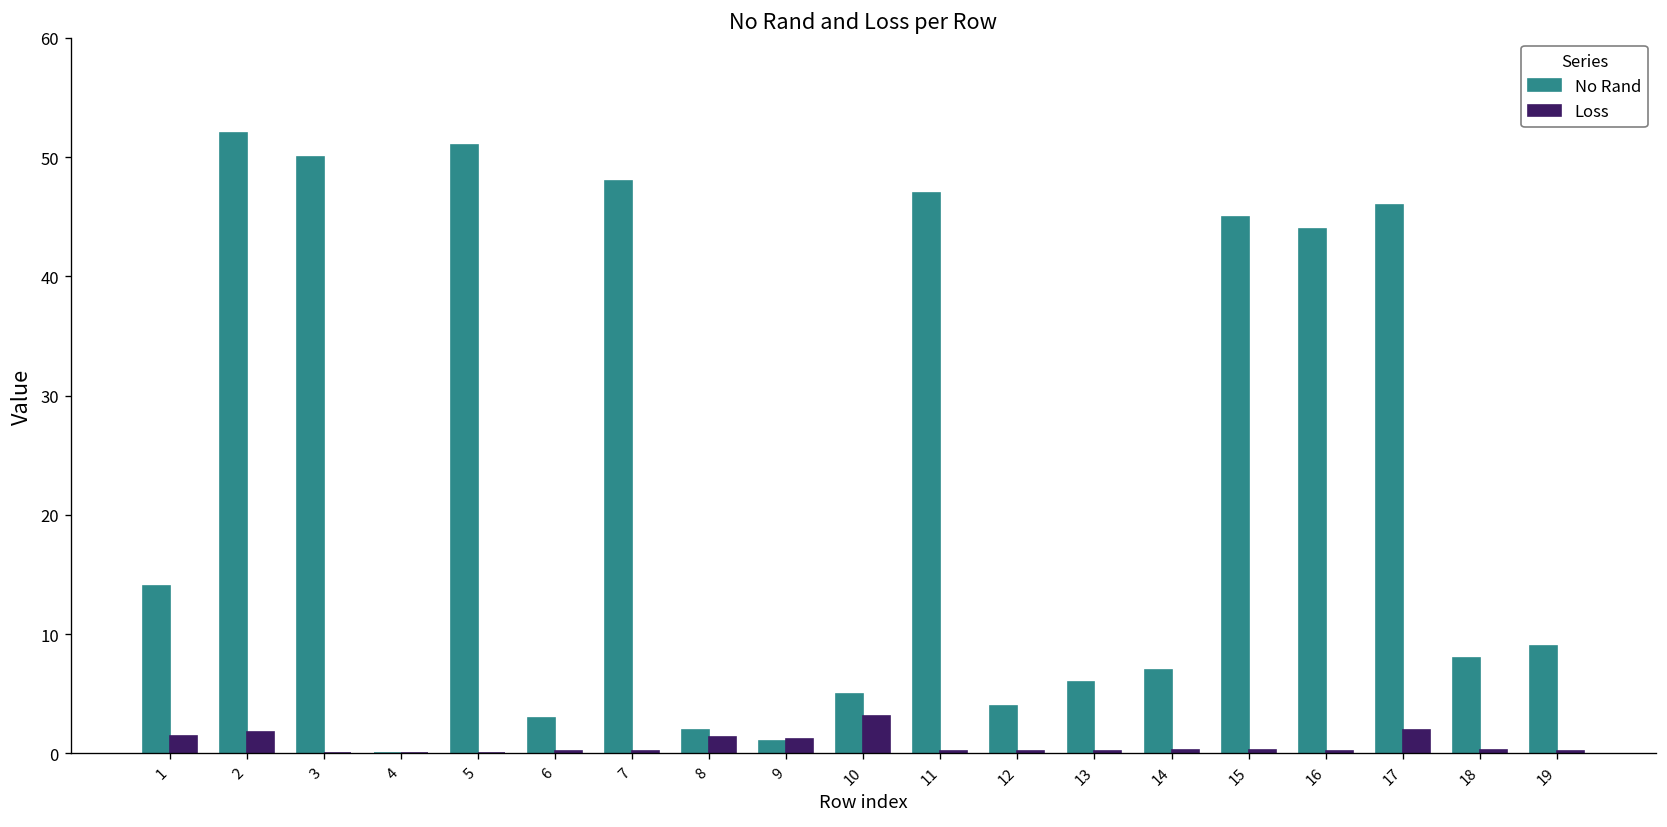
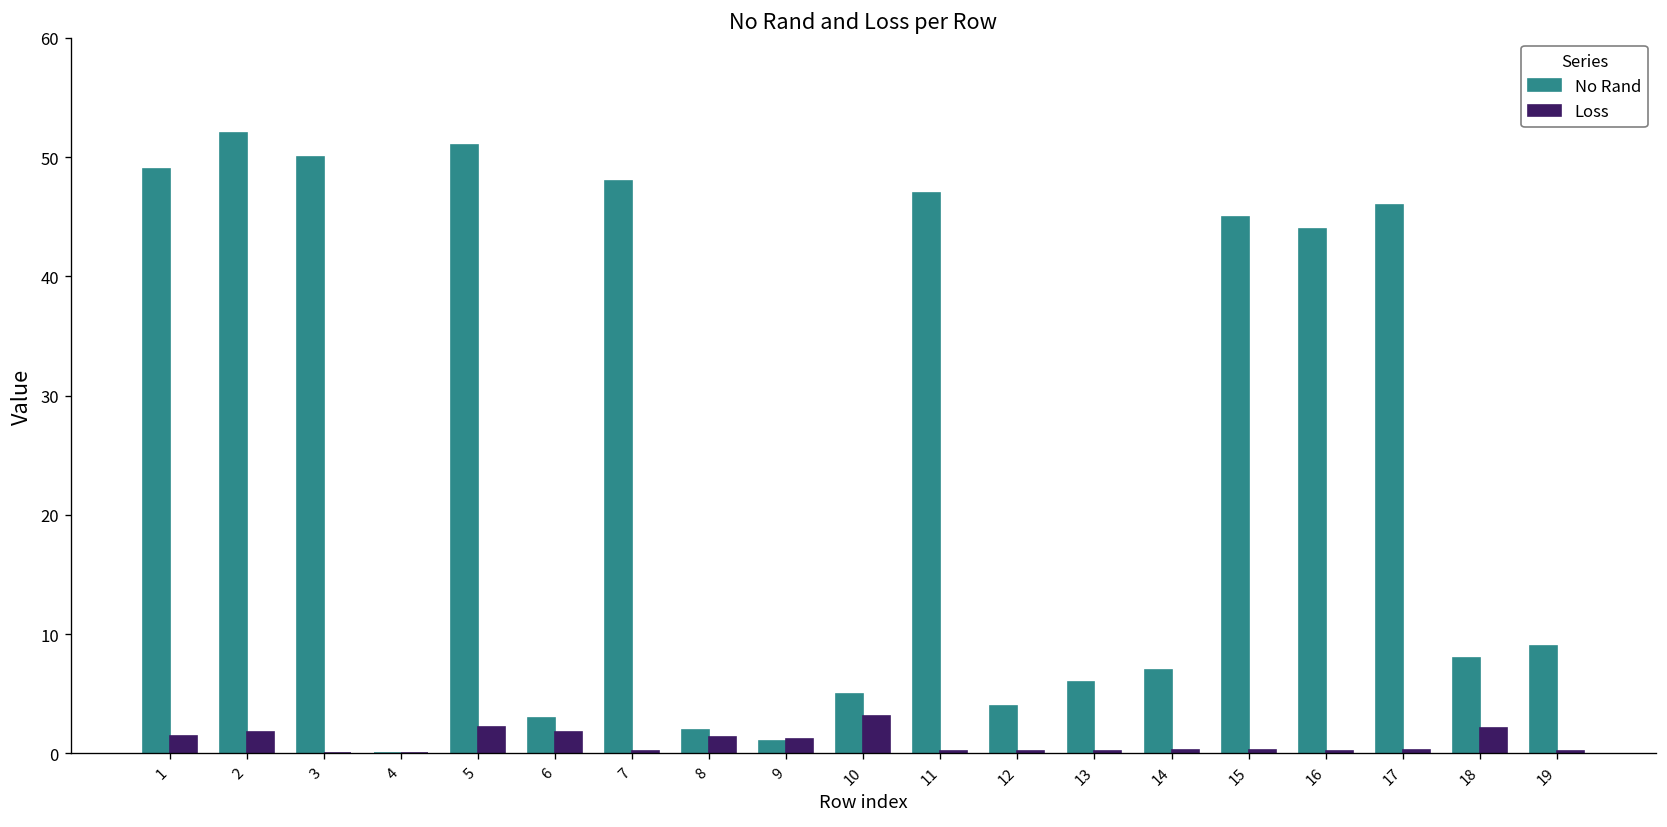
  {
    "No Rand": {
-     "1": 14,
+     "1": 49,
      "2": 52,
      "3": 50,
      "4": 0,
      "5": 51,
      "6": 3,
      "7": 48,
      "8": 2,
      "9": 1,
      "10": 5,
      "11": 47,
      "12": 4,
      "13": 6,
      "14": 7,
      "15": 45,
      "16": 44,
      "17": 46,
      "18": 8,
      "19": 9
    },
    "Loss": {
      "1": 1,
      "2": 2,
-     "5": 0,
-     "6": 0,
+     "5": 2,
+     "6": 2,
      "8": 1,
      "9": 1,
      "10": 3,
      "14": 0,
-     "17": 2,
-     "18": 0
+     "17": 0,
+     "18": 2
    }
  }
